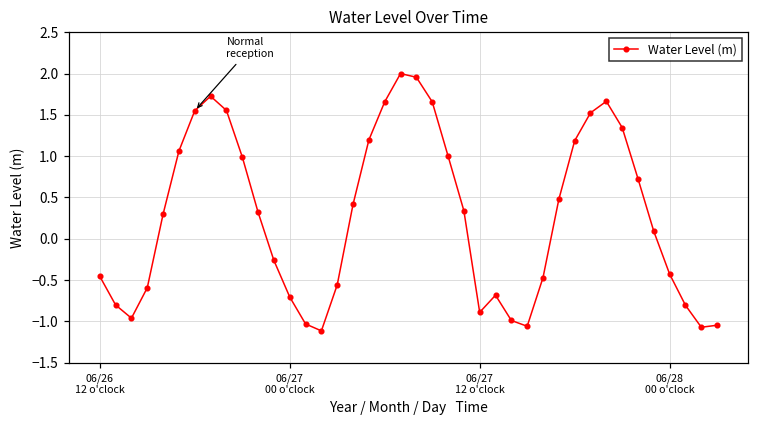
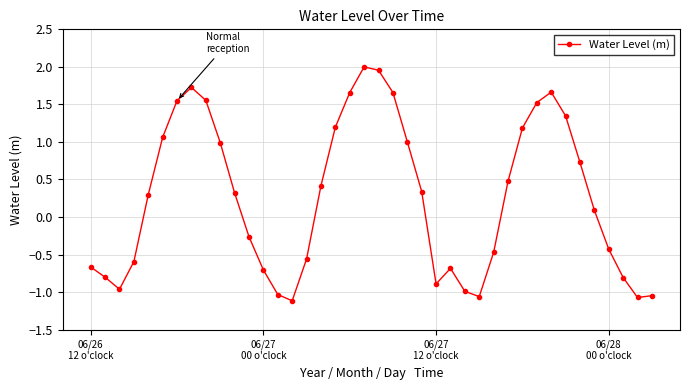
  {
-   "06/26 12 o'clock": -0.5,
+   "06/26 12 o'clock": -0.7,
    "06/27 00 o'clock": -0.7,
    "06/27 12 o'clock": -0.9,
    "06/28 00 o'clock": -0.4
  }
